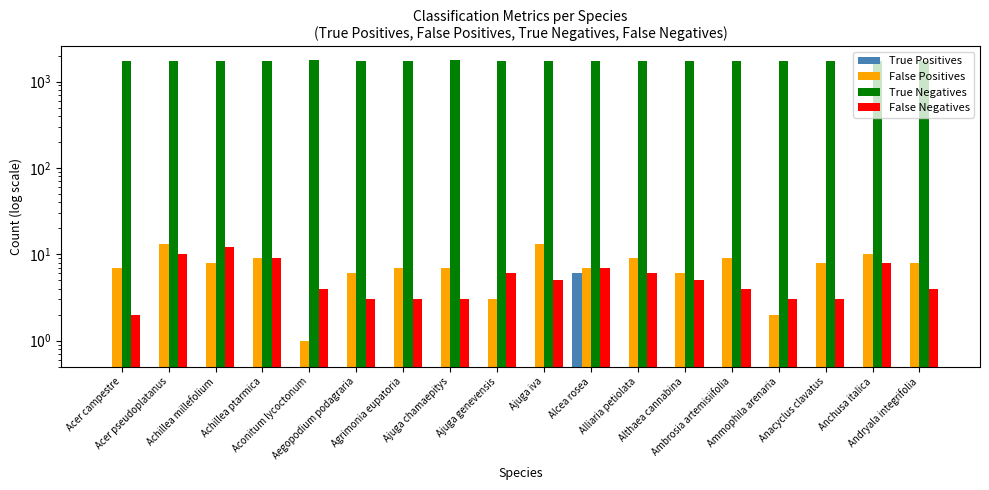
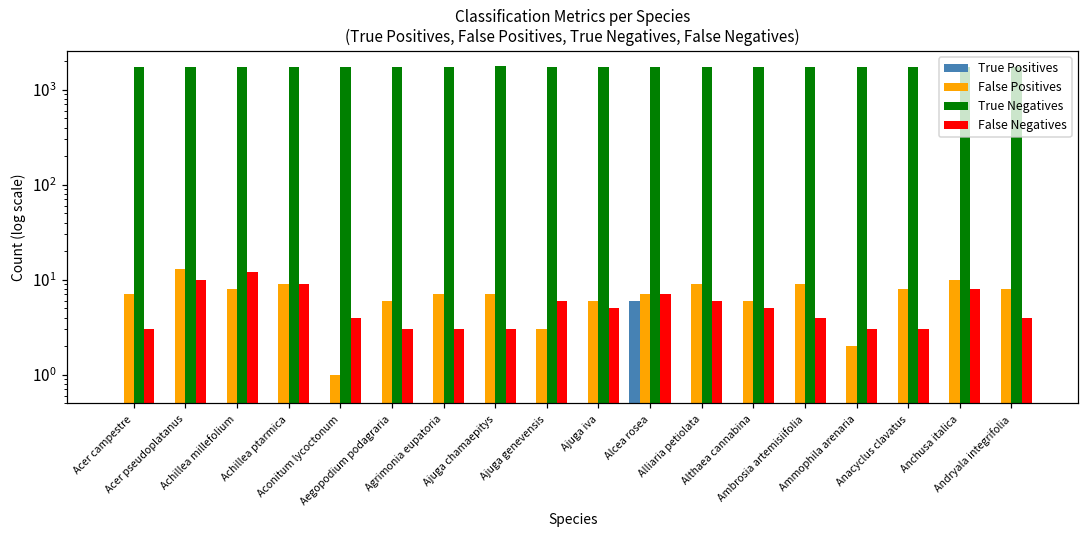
  {
    "True Positives": {
      "Alcea rosea": 6
    },
    "False Positives": {
      "Acer campestre": 7,
      "Acer pseudoplatanus": 13,
      "Achillea millefolium": 8,
      "Achillea ptarmica": 9,
      "Aconitum lycoctonum": 1,
      "Aegopodium podagraria": 6,
      "Agrimonia eupatoria": 7,
      "Ajuga chamaepitys": 7,
      "Ajuga genevensis": 3,
-     "Ajuga iva": 13,
+     "Ajuga iva": 6,
      "Alcea rosea": 7,
      "Alliaria petiolata": 9,
      "Althaea cannabina": 6,
      "Ambrosia artemisiifolia": 9,
      "Ammophila arenaria": 2,
      "Anacyclus clavatus": 8,
      "Anchusa italica": 10,
      "Andryala integrifolia": 8
    },
    "True Negatives": {
      "Acer campestre": 1800,
      "Acer pseudoplatanus": 1700,
      "Achillea millefolium": 1700,
      "Achillea ptarmica": 1700,
      "Aconitum lycoctonum": 1800,
      "Aegopodium podagraria": 1800,
      "Agrimonia eupatoria": 1800,
      "Ajuga chamaepitys": 1800,
      "Ajuga genevensis": 1800,
      "Ajuga iva": 1700,
      "Alcea rosea": 1700,
      "Alliaria petiolata": 1700,
      "Althaea cannabina": 1700,
      "Ambrosia artemisiifolia": 1700,
      "Ammophila arenaria": 1800,
      "Anacyclus clavatus": 1700
    },
    "False Negatives": {
-     "Acer campestre": 2,
+     "Acer campestre": 3,
      "Acer pseudoplatanus": 10,
      "Achillea millefolium": 12,
      "Achillea ptarmica": 9,
      "Aconitum lycoctonum": 4,
      "Aegopodium podagraria": 3,
      "Agrimonia eupatoria": 3,
      "Ajuga chamaepitys": 3,
      "Ajuga genevensis": 6,
      "Ajuga iva": 5,
      "Alcea rosea": 7,
      "Alliaria petiolata": 6,
      "Althaea cannabina": 5,
      "Ambrosia artemisiifolia": 4,
      "Ammophila arenaria": 3,
      "Anacyclus clavatus": 3,
      "Anchusa italica": 8,
      "Andryala integrifolia": 4
    }
  }
